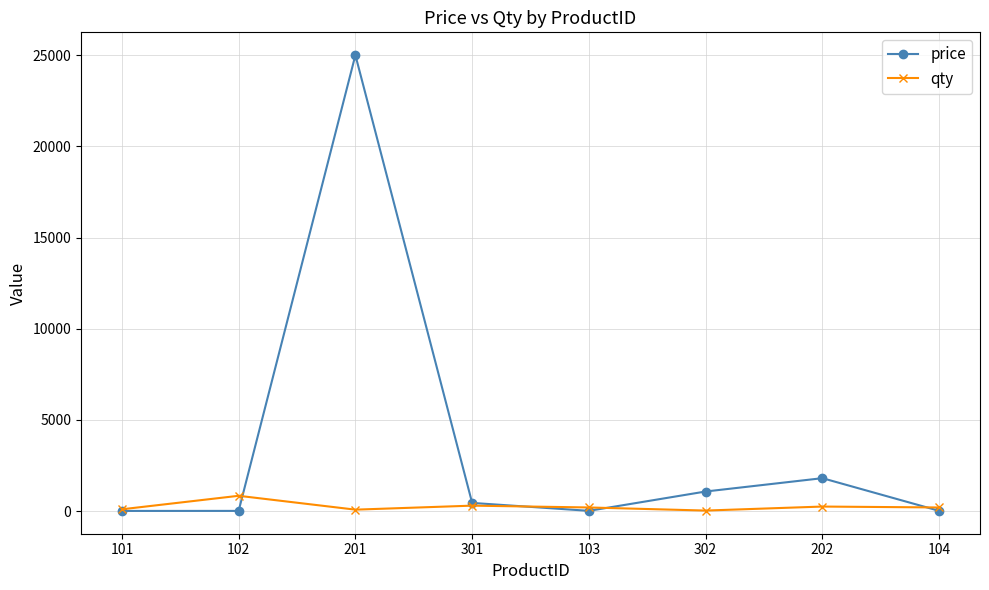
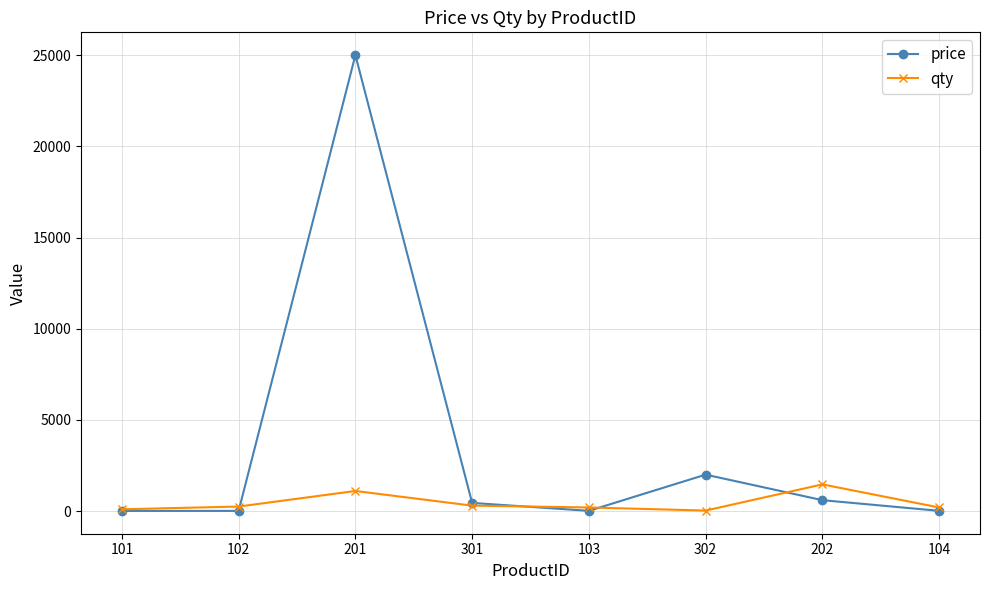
  {
    "price": {
      "102": 0,
      "201": 25000,
      "301": 500,
      "103": 0,
-     "302": 1100,
-     "202": 1800,
+     "302": 2000,
+     "202": 600,
      "104": 0
    },
    "qty": {
-     "102": 800,
-     "201": 100,
+     "102": 300,
+     "201": 1100,
      "301": 300,
      "103": 200,
      "302": 0,
-     "202": 300,
+     "202": 1500,
      "104": 200
    }
  }
